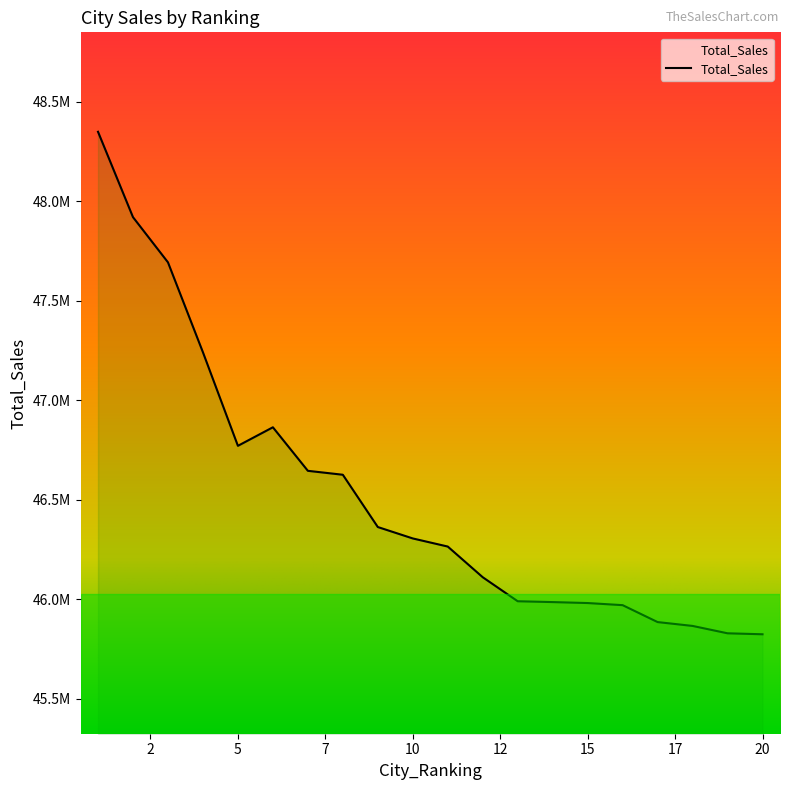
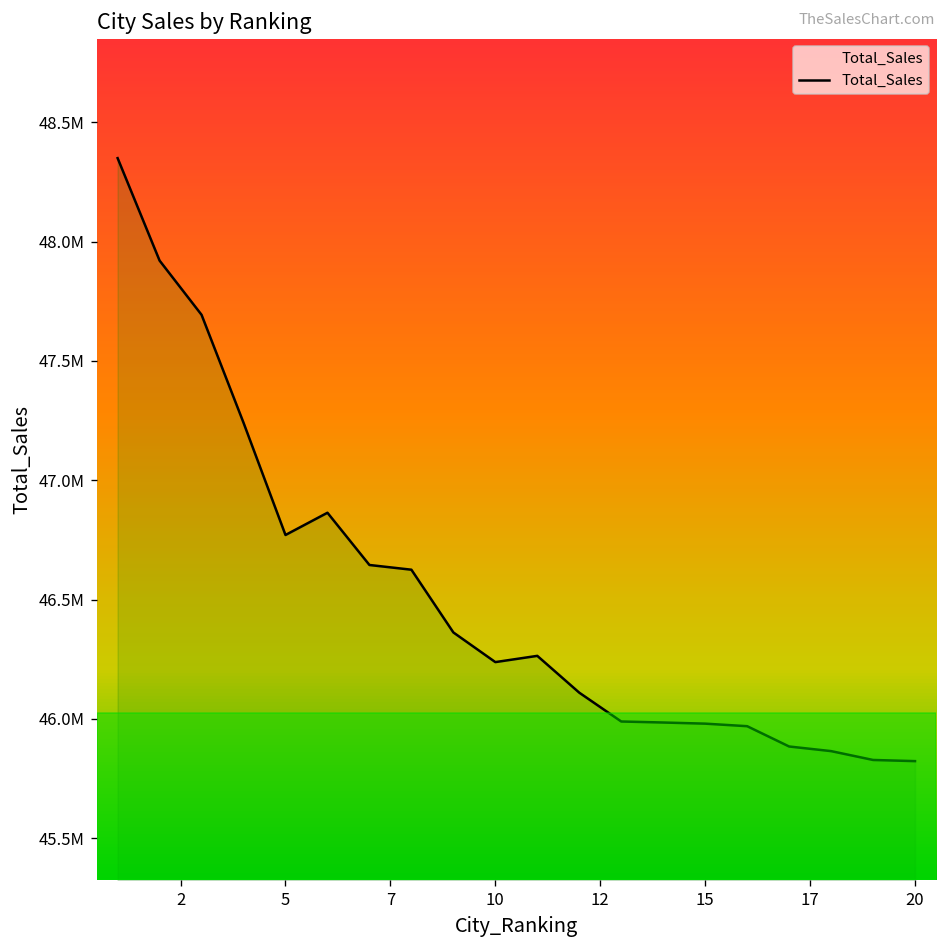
  {
    "5": 46770000,
-   "10": 46310000
+   "10": 46240000
  }
